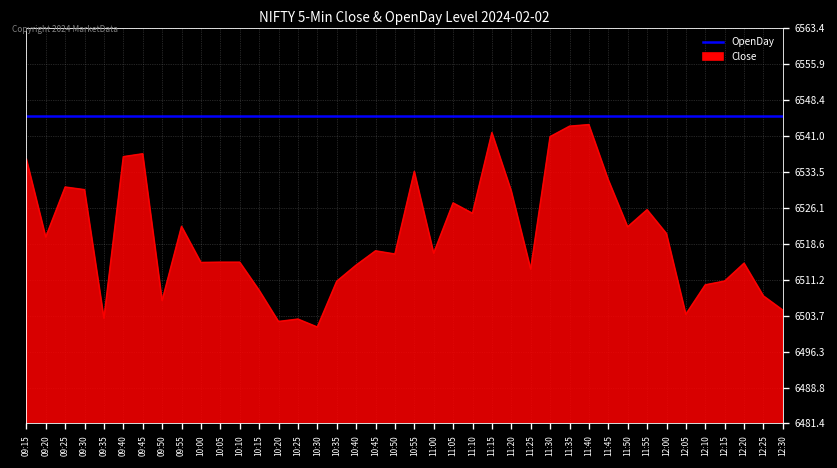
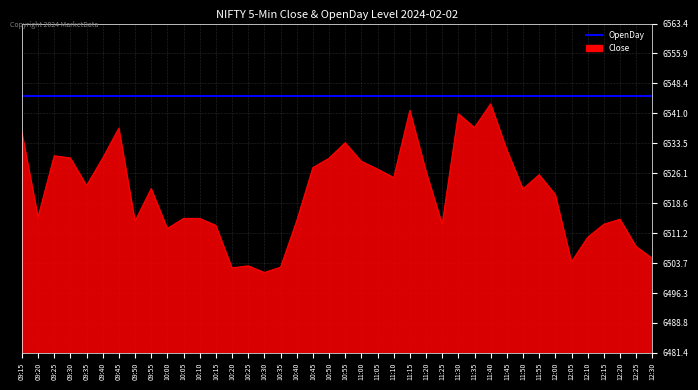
  {
    "Close": {
      "09:15": 6536,
-     "09:20": 6520,
+     "09:20": 6515,
      "09:25": 6530,
      "09:30": 6530,
-     "09:35": 6503,
-     "09:40": 6537,
+     "09:35": 6523,
+     "09:40": 6530,
      "09:45": 6537,
-     "09:50": 6507,
+     "09:50": 6514,
      "09:55": 6522,
-     "10:00": 6515,
+     "10:00": 6512,
      "10:05": 6515,
      "10:10": 6515,
-     "10:15": 6509,
+     "10:15": 6513,
      "10:20": 6503,
      "10:25": 6503,
      "10:30": 6501,
-     "10:35": 6511,
+     "10:35": 6503,
      "10:40": 6514,
-     "10:45": 6517,
-     "10:50": 6517,
+     "10:45": 6527,
+     "10:50": 6530,
      "10:55": 6534,
-     "11:00": 6517,
+     "11:00": 6529,
      "11:05": 6527,
      "11:10": 6525,
      "11:15": 6542,
-     "11:20": 6530,
+     "11:20": 6527,
      "11:25": 6513,
      "11:30": 6541,
-     "11:35": 6543,
+     "11:35": 6537,
      "11:40": 6543,
      "11:45": 6532,
      "11:50": 6522,
      "11:55": 6526,
      "12:00": 6521,
      "12:05": 6504,
      "12:10": 6510,
-     "12:15": 6511,
+     "12:15": 6513,
      "12:20": 6515,
      "12:25": 6508,
      "12:30": 6505
    },
    "OpenDay": {
      "09:15": 6545,
      "09:20": 6545,
      "09:25": 6545,
      "09:30": 6545,
      "09:35": 6545,
      "09:40": 6545,
      "09:45": 6545,
      "09:50": 6545,
      "09:55": 6545,
      "10:00": 6545,
      "10:05": 6545,
      "10:10": 6545,
      "10:15": 6545,
      "10:20": 6545,
      "10:25": 6545,
      "10:30": 6545,
      "10:35": 6545,
      "10:40": 6545,
      "10:45": 6545,
      "10:50": 6545,
      "10:55": 6545,
      "11:00": 6545,
      "11:05": 6545,
      "11:10": 6545,
      "11:15": 6545,
      "11:20": 6545,
      "11:25": 6545,
      "11:30": 6545,
      "11:35": 6545,
      "11:40": 6545,
      "11:45": 6545,
      "11:50": 6545,
      "11:55": 6545,
      "12:00": 6545,
      "12:05": 6545,
      "12:10": 6545,
      "12:15": 6545,
      "12:20": 6545,
      "12:25": 6545,
      "12:30": 6545
    }
  }
